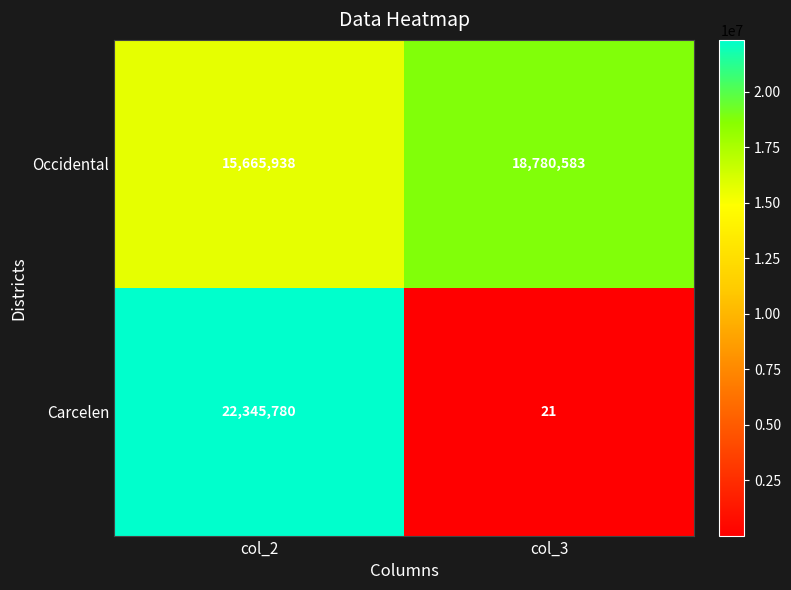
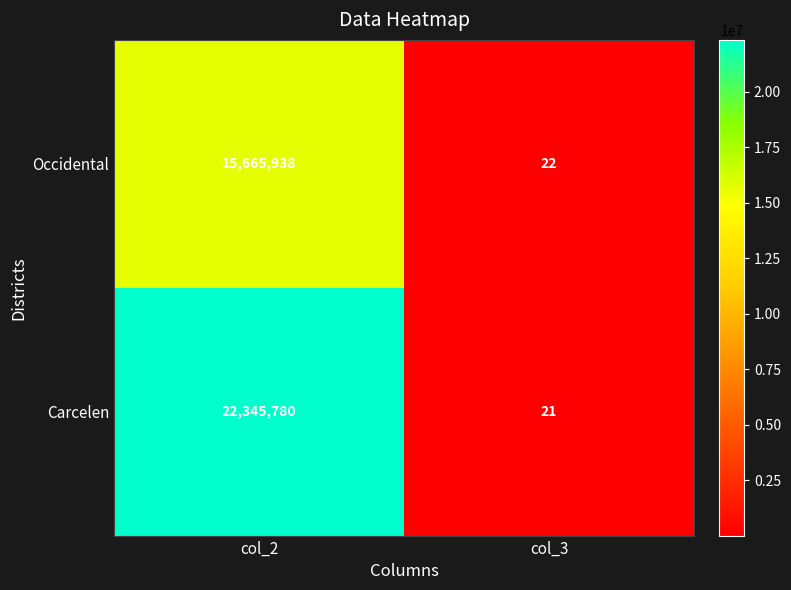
  {
    "Occidental": {
      "col_2": "15,665,938",
-     "col_3": "18,780,583"
+     "col_3": "22"
    },
    "Carcelen": {
      "col_2": "22,345,780",
      "col_3": "21"
    }
  }
